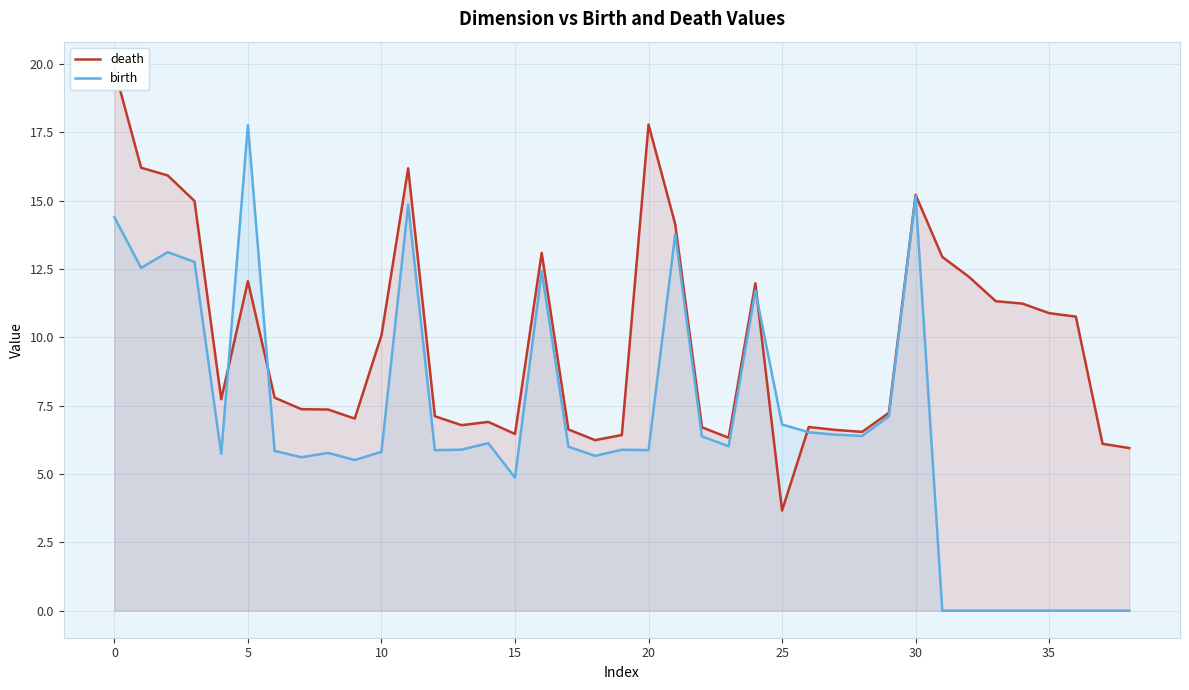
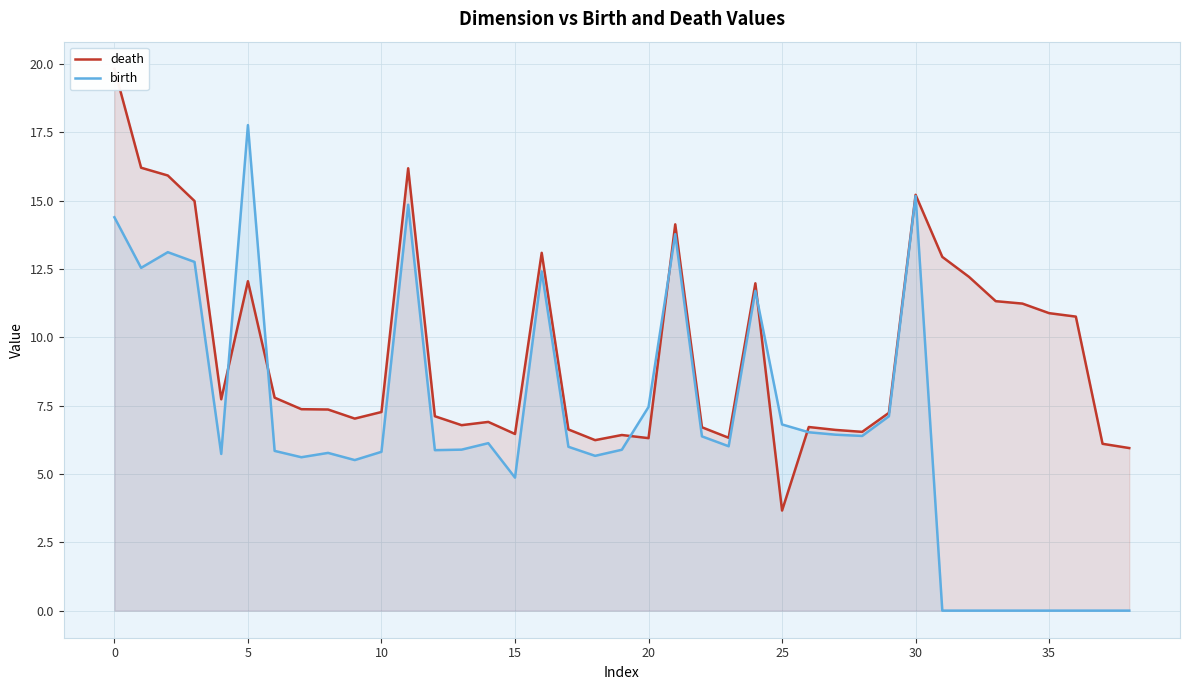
  {
    "death": {
      "5": 12.1,
-     "10": 10.1,
+     "10": 7.3,
      "15": 6.5,
-     "20": 17.8,
+     "20": 6.3,
      "25": 3.7,
      "35": 10.9
    },
    "birth": {
      "0": 14.4,
      "5": 17.8,
      "10": 5.8,
      "15": 4.9,
-     "20": 5.9,
+     "20": 7.5,
      "25": 6.8,
      "35": 0.0
    }
  }
